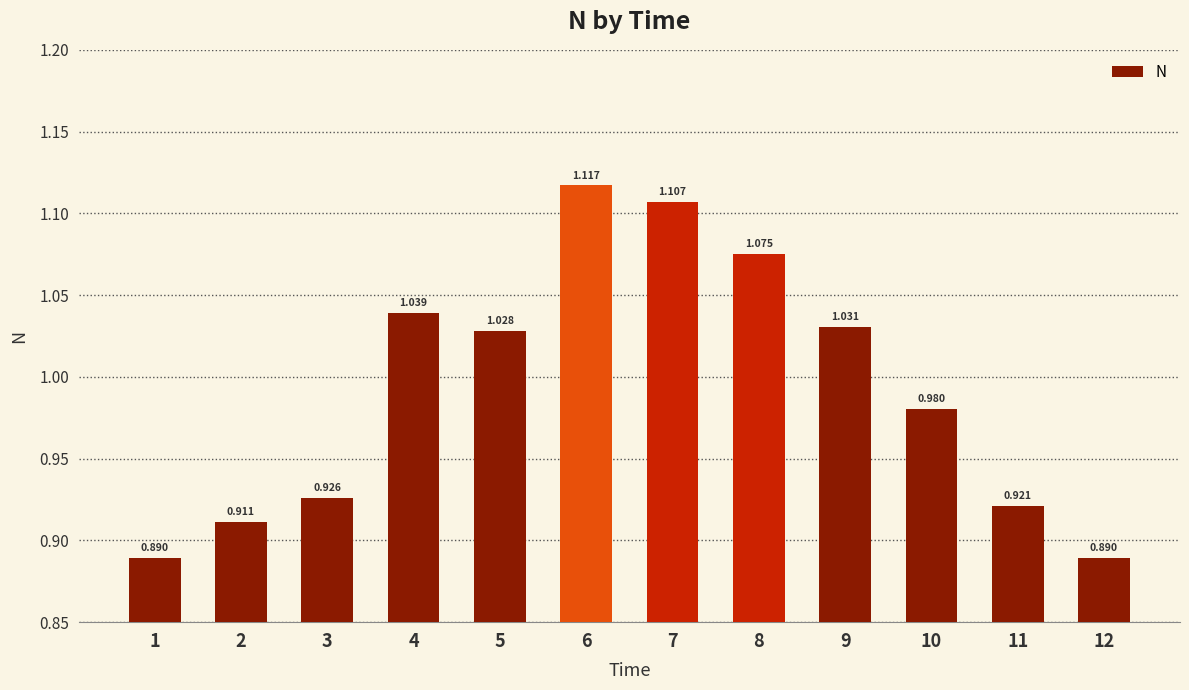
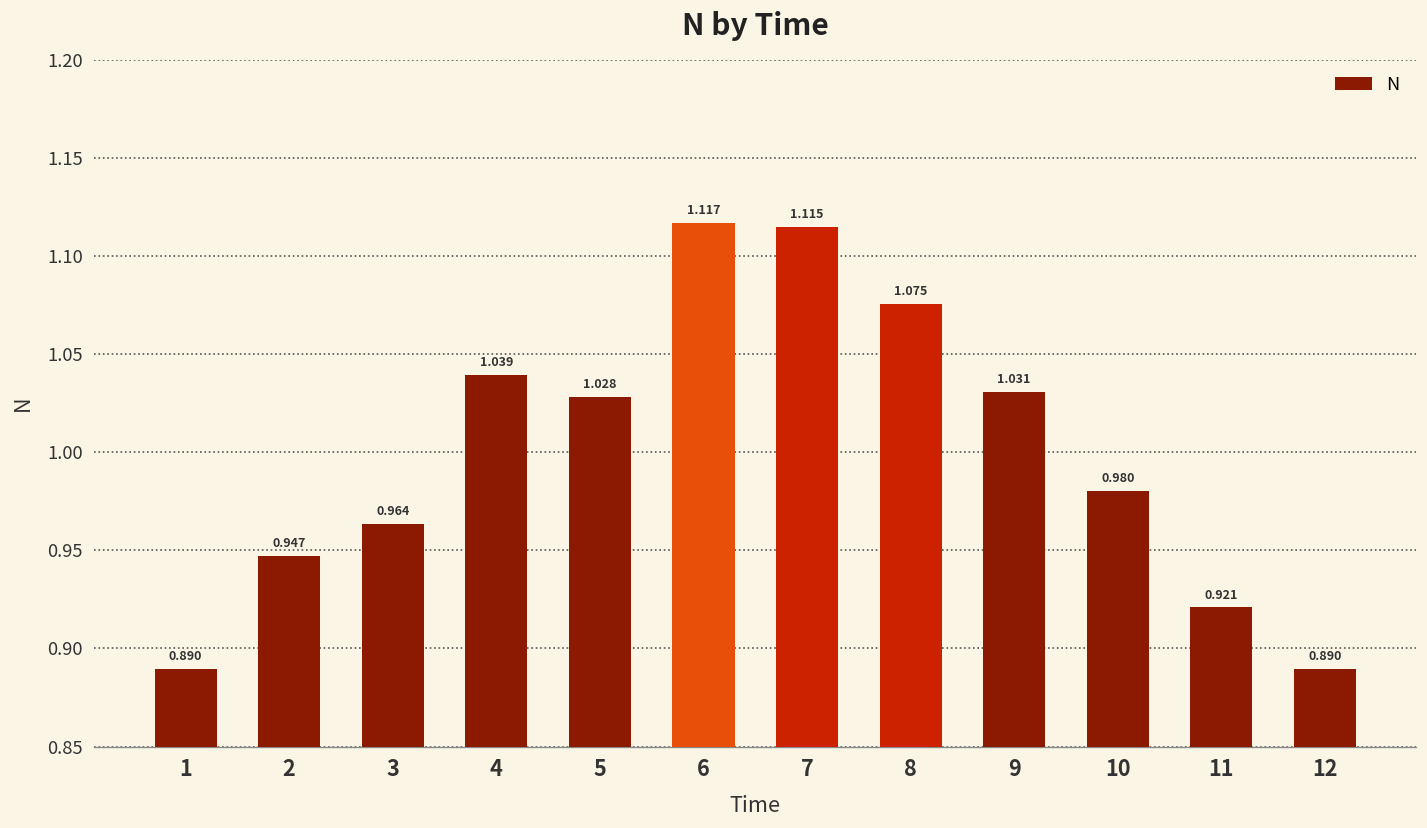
  {
    "1": 0.890,
-   "2": 0.911,
-   "3": 0.926,
+   "2": 0.947,
+   "3": 0.964,
    "4": 1.039,
    "5": 1.028,
    "6": 1.117,
-   "7": 1.107,
+   "7": 1.115,
    "8": 1.075,
    "9": 1.031,
    "10": 0.980,
    "11": 0.921,
    "12": 0.890
  }
